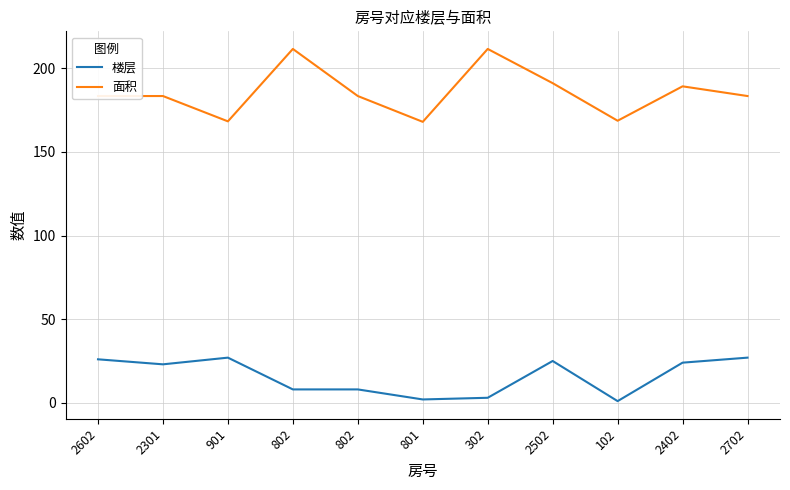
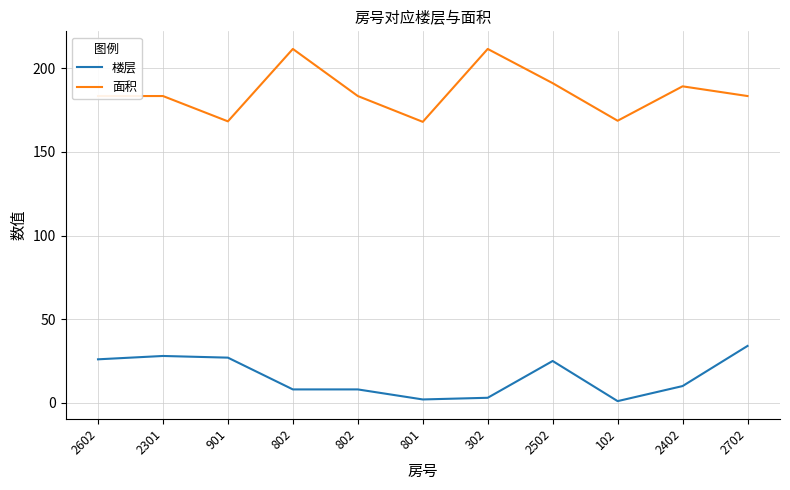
  {
    "楼层": {
      "2602": 26,
-     "2301": 23,
+     "2301": 28,
      "901": 27,
      "801": 2,
      "302": 3,
      "2502": 25,
      "102": 1,
-     "2402": 24,
-     "2702": 27
+     "2402": 10,
+     "2702": 34
    },
    "面积": {
      "2301": 183,
      "901": 168,
      "801": 168,
      "302": 212,
      "2502": 191,
      "102": 169,
      "2402": 189,
      "2702": 183
    }
  }
